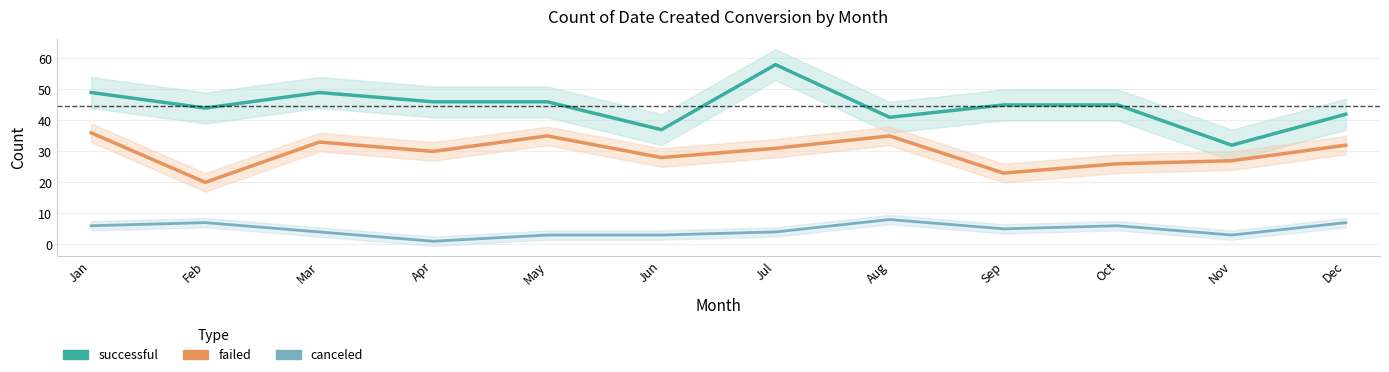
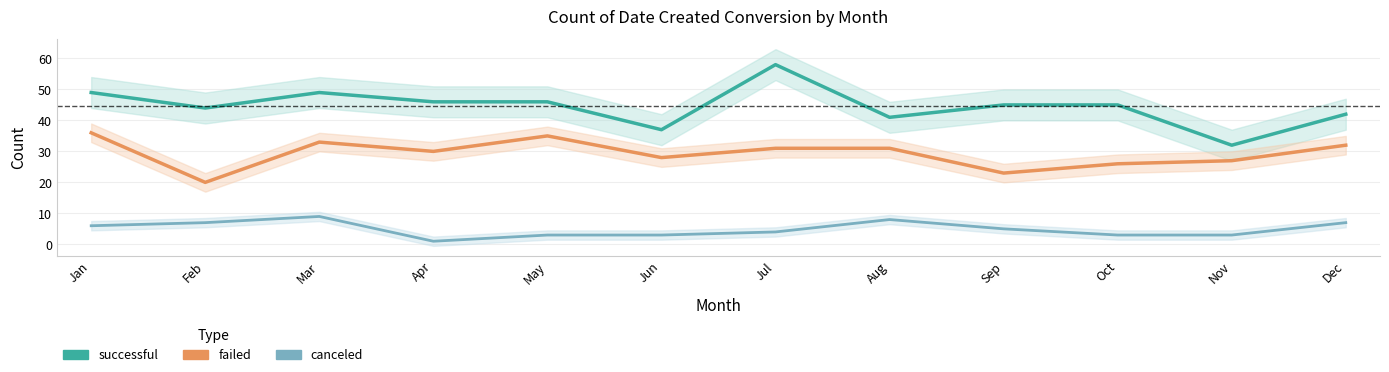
  {
    "successful": {
      "Jan": 49,
      "Feb": 44,
      "Mar": 49,
      "Apr": 46,
      "May": 46,
      "Jun": 37,
      "Jul": 58,
      "Aug": 41,
      "Sep": 45,
      "Oct": 45,
      "Nov": 32,
      "Dec": 42
    },
    "failed": {
      "Jan": 36,
      "Feb": 20,
      "Mar": 33,
      "Apr": 30,
      "May": 35,
      "Jun": 28,
      "Jul": 31,
-     "Aug": 35,
+     "Aug": 31,
      "Sep": 23,
      "Oct": 26,
      "Nov": 27,
      "Dec": 32
    },
    "canceled": {
      "Jan": 6,
      "Feb": 7,
-     "Mar": 4,
+     "Mar": 9,
      "Apr": 1,
      "May": 3,
      "Jun": 3,
      "Jul": 4,
      "Aug": 8,
      "Sep": 5,
-     "Oct": 6,
+     "Oct": 3,
      "Nov": 3,
      "Dec": 7
    }
  }
